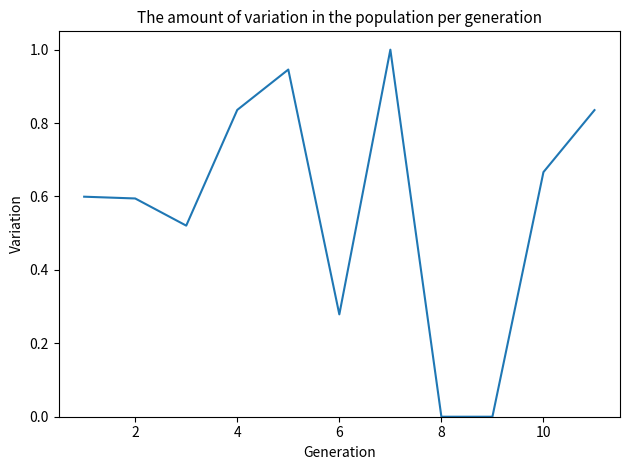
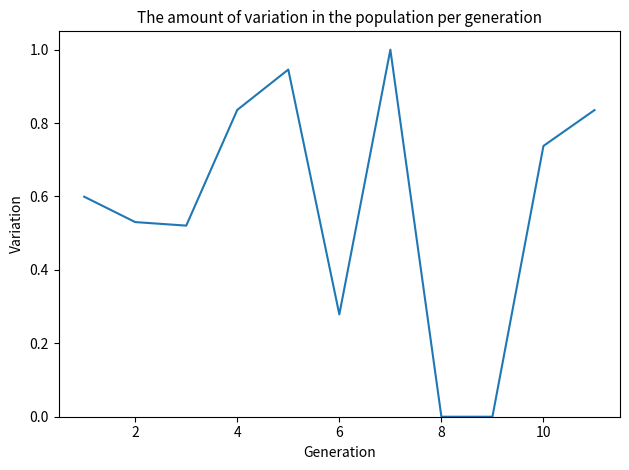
  {
-   "2": 0.59,
+   "2": 0.53,
    "4": 0.84,
    "6": 0.28,
    "8": 0.00,
-   "10": 0.67
+   "10": 0.74
  }
